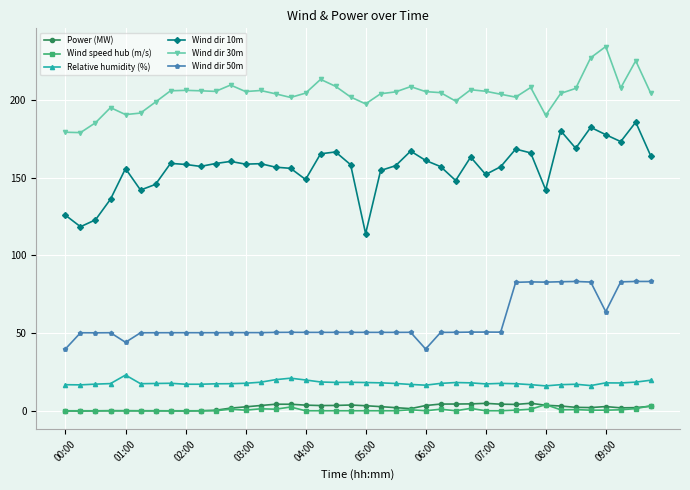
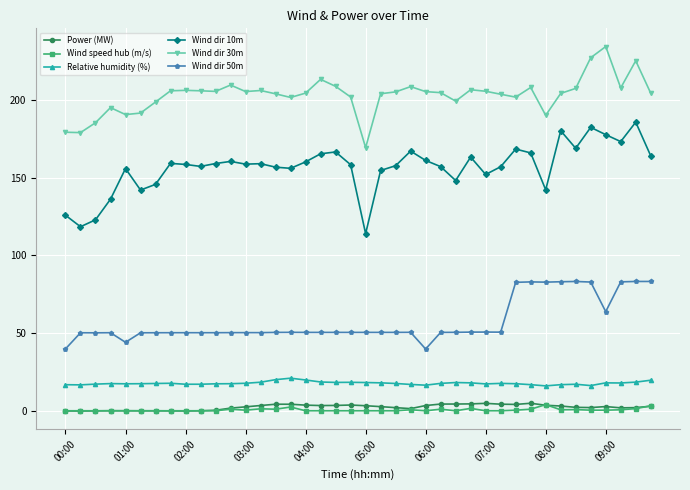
  {
    "Relative humidity (%)": {
      "00:00": 17,
-     "01:00": 23,
+     "01:00": 17,
      "02:00": 17,
      "03:00": 18,
      "04:00": 20,
      "05:00": 18,
      "06:00": 16,
      "07:00": 17,
      "08:00": 16,
      "09:00": 18
    },
    "Wind dir 10m": {
      "00:00": 126,
      "01:00": 156,
      "02:00": 159,
      "03:00": 159,
-     "04:00": 149,
+     "04:00": 160,
      "05:00": 114,
      "06:00": 161,
      "07:00": 152,
      "08:00": 142,
      "09:00": 178
    },
    "Wind dir 30m": {
      "00:00": 179,
      "01:00": 191,
      "02:00": 206,
      "03:00": 206,
      "04:00": 205,
-     "05:00": 198,
+     "05:00": 169,
      "06:00": 205,
      "07:00": 206,
      "08:00": 190,
      "09:00": 234
    },
    "Wind dir 50m": {
      "00:00": 40,
      "01:00": 44,
      "02:00": 50,
      "03:00": 50,
      "04:00": 50,
      "05:00": 50,
      "06:00": 40,
      "07:00": 51,
      "08:00": 83,
      "09:00": 64
    }
  }
